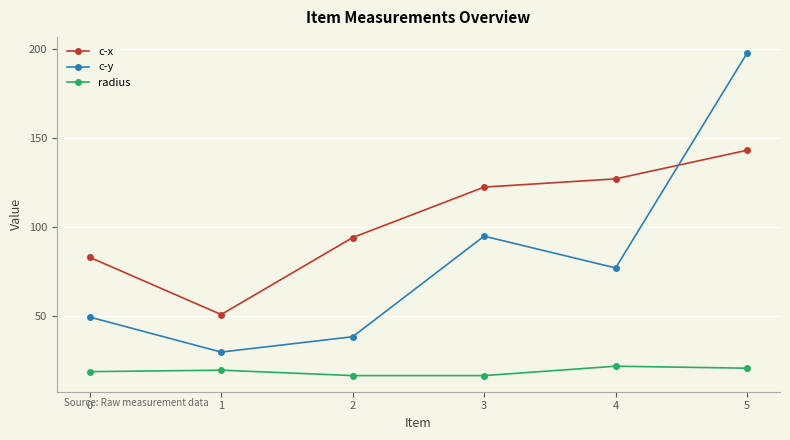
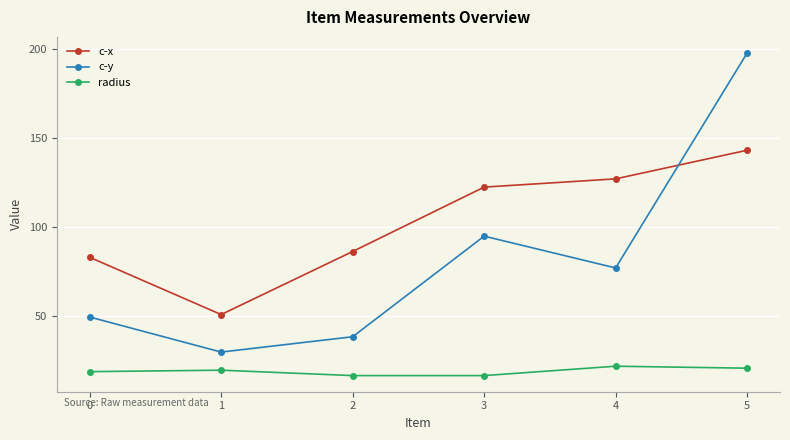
  {
    "c-x": {
      "0": 83,
      "1": 51,
-     "2": 94,
+     "2": 86,
      "3": 122,
      "4": 127,
      "5": 143
    },
    "c-y": {
      "0": 49,
      "1": 29,
      "2": 38,
      "3": 95,
      "4": 77,
      "5": 198
    },
    "radius": {
      "0": 18,
      "1": 19,
      "2": 16,
      "3": 16,
      "4": 21,
      "5": 20
    }
  }
